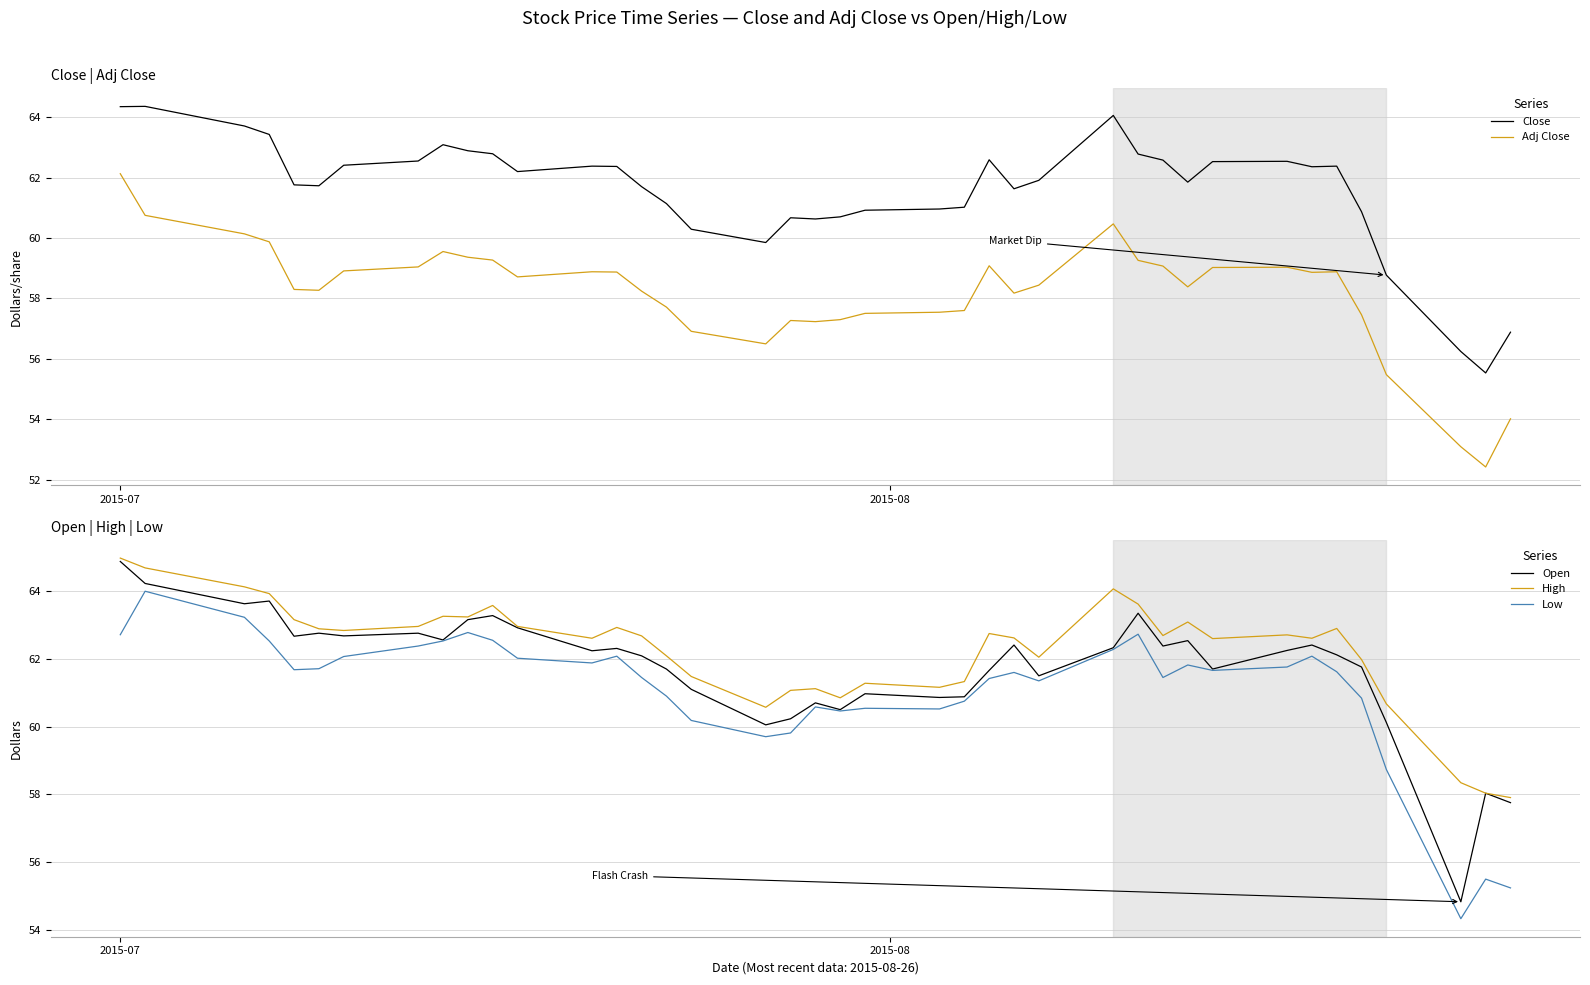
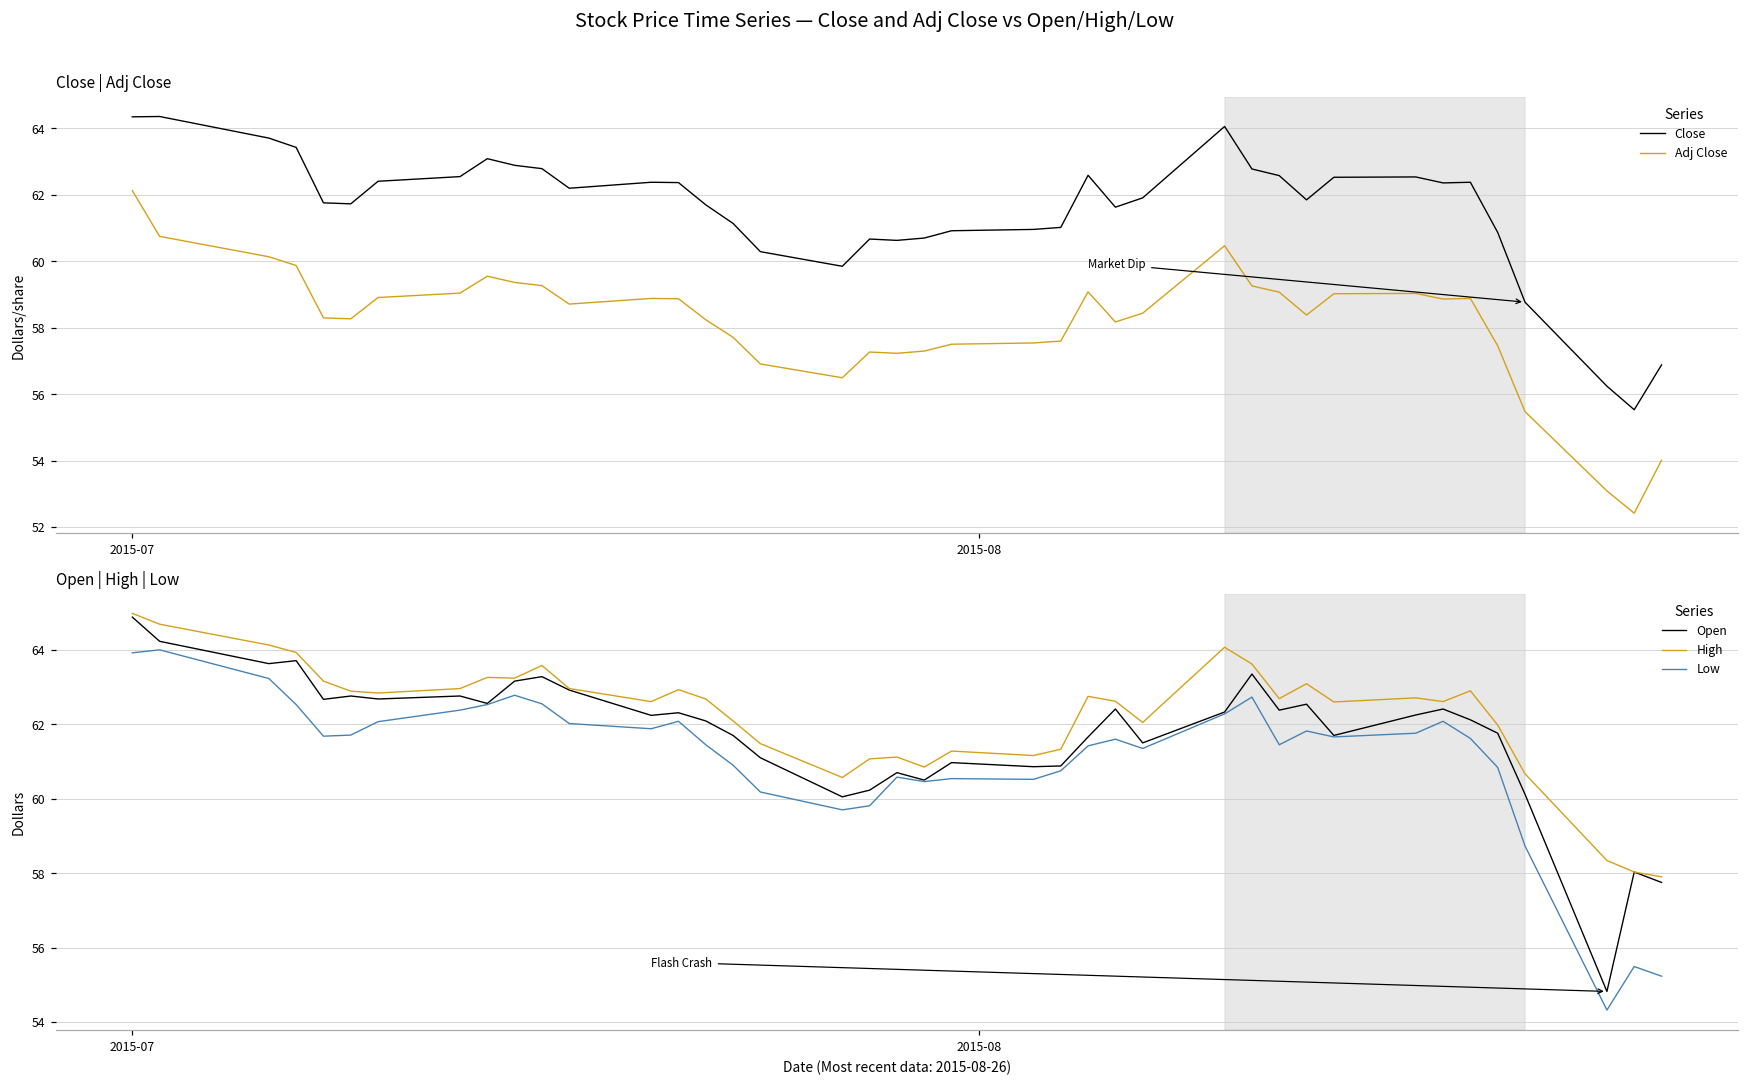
  {
    "Close | Adj Close": {
      "Close": {
        "2015-07": 64.3
      },
      "Adj Close": {
        "2015-07": 62.1
      }
    },
    "Open | High | Low": {
      "Open": {
        "2015-07": 64.9
      },
      "High": {
        "2015-07": 65.0
      },
      "Low": {
-       "2015-07": 62.7
+       "2015-07": 63.9
      }
    }
  }
